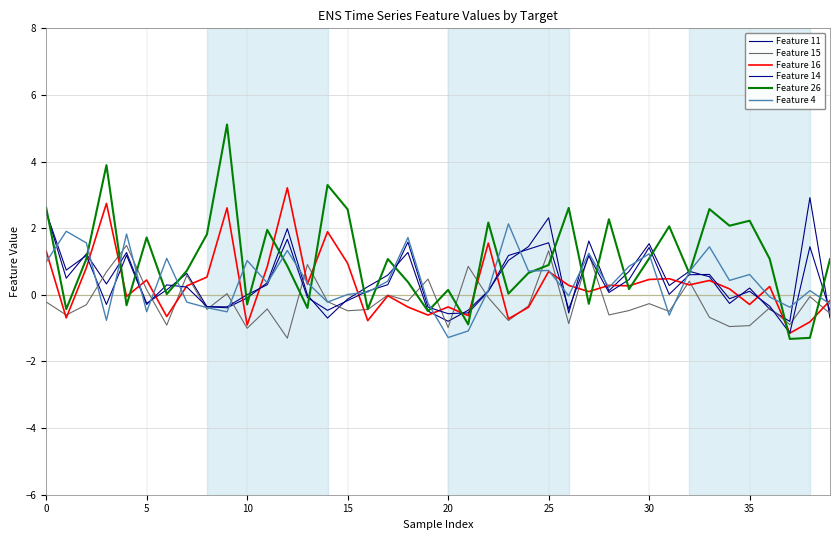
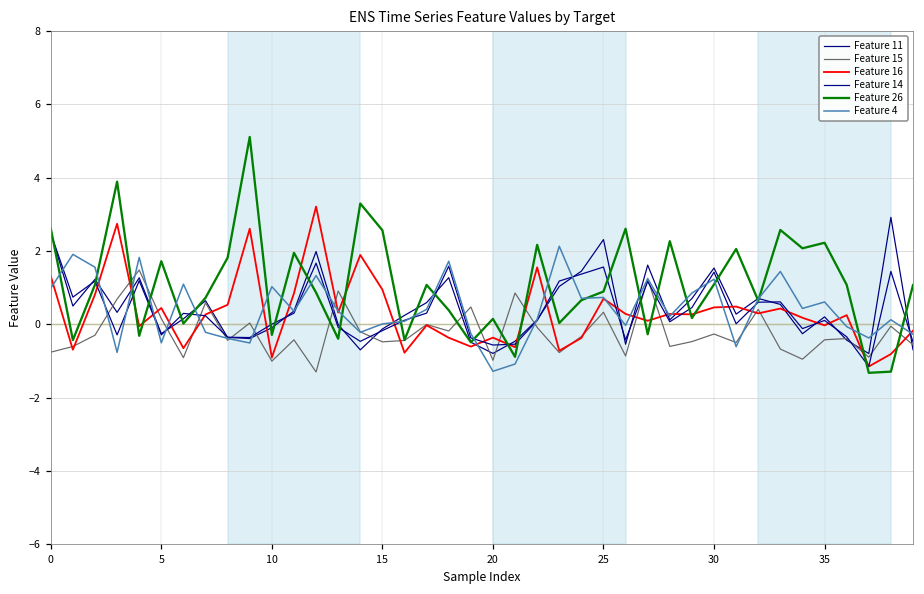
  {
    "Feature 15": {
-     "0": -0.2,
+     "0": -0.8,
      "5": 0.2,
      "10": -1.0,
      "15": -0.5,
      "20": -1.0,
-     "25": 1.3,
+     "25": 0.3,
      "30": -0.3,
-     "35": -0.9
+     "35": -0.4
    },
    "Feature 16": {
      "0": 1.3,
      "5": 0.4,
      "10": -0.9,
      "15": 0.9,
      "20": -0.4,
      "30": 0.5,
-     "35": -0.3
+     "35": 0.0
    },
    "Feature 26": {
      "0": 2.6,
      "5": 1.7,
      "10": -0.3,
      "15": 2.6,
      "20": 0.1,
      "25": 0.9,
      "30": 1.1,
      "35": 2.2
    },
    "Feature 4": {
      "0": 1.0,
      "5": -0.5,
      "10": 1.0,
      "15": 0.0,
      "20": -1.3,
      "30": 1.2,
      "35": 0.6
    }
  }
